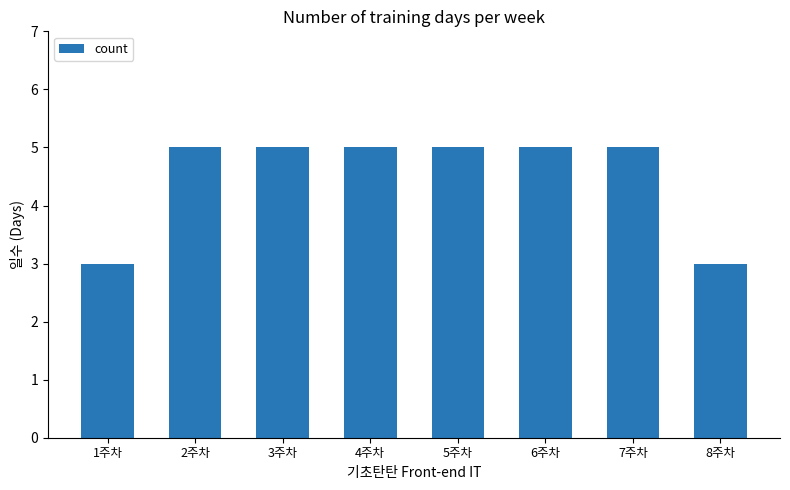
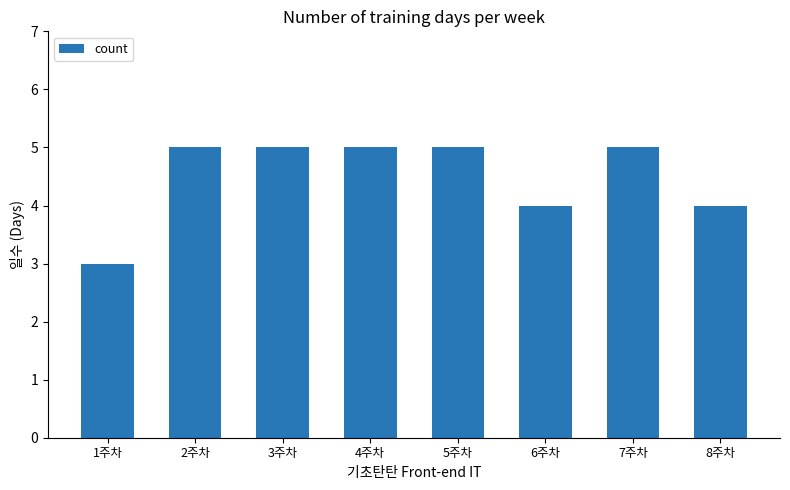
  {
    "1주차": 3,
    "2주차": 5,
    "3주차": 5,
    "4주차": 5,
    "5주차": 5,
-   "6주차": 5,
+   "6주차": 4,
    "7주차": 5,
-   "8주차": 3
+   "8주차": 4
  }
